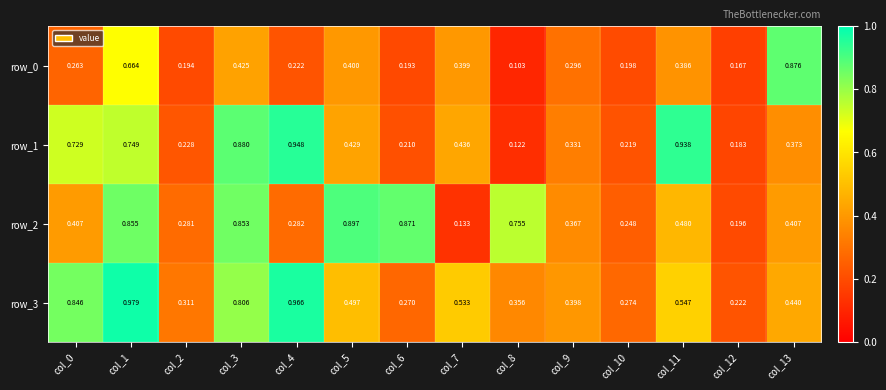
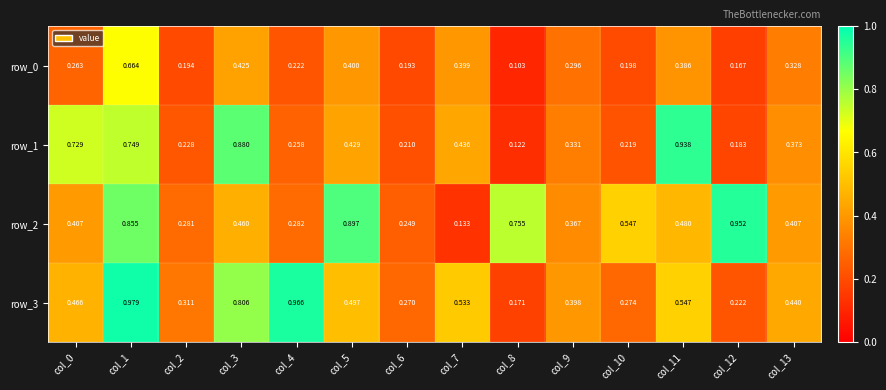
  {
    "row_0": {
      "col_0": 0.263,
      "col_1": 0.664,
      "col_2": 0.194,
      "col_3": 0.425,
      "col_4": 0.222,
      "col_5": 0.400,
      "col_6": 0.193,
      "col_7": 0.399,
      "col_8": 0.103,
      "col_9": 0.296,
      "col_10": 0.198,
      "col_11": 0.386,
      "col_12": 0.167,
-     "col_13": 0.876
+     "col_13": 0.328
    },
    "row_1": {
      "col_0": 0.729,
      "col_1": 0.749,
      "col_2": 0.228,
      "col_3": 0.880,
-     "col_4": 0.948,
+     "col_4": 0.258,
      "col_5": 0.429,
      "col_6": 0.210,
      "col_7": 0.436,
      "col_8": 0.122,
      "col_9": 0.331,
      "col_10": 0.219,
      "col_11": 0.938,
      "col_12": 0.183,
      "col_13": 0.373
    },
    "row_2": {
      "col_0": 0.407,
      "col_1": 0.855,
      "col_2": 0.281,
-     "col_3": 0.853,
+     "col_3": 0.460,
      "col_4": 0.282,
      "col_5": 0.897,
-     "col_6": 0.871,
+     "col_6": 0.249,
      "col_7": 0.133,
      "col_8": 0.755,
      "col_9": 0.367,
-     "col_10": 0.248,
+     "col_10": 0.547,
      "col_11": 0.480,
-     "col_12": 0.196,
+     "col_12": 0.952,
      "col_13": 0.407
    },
    "row_3": {
-     "col_0": 0.846,
+     "col_0": 0.466,
      "col_1": 0.979,
      "col_2": 0.311,
      "col_3": 0.806,
      "col_4": 0.966,
      "col_5": 0.497,
      "col_6": 0.270,
      "col_7": 0.533,
-     "col_8": 0.356,
+     "col_8": 0.171,
      "col_9": 0.398,
      "col_10": 0.274,
      "col_11": 0.547,
      "col_12": 0.222,
      "col_13": 0.440
    }
  }
